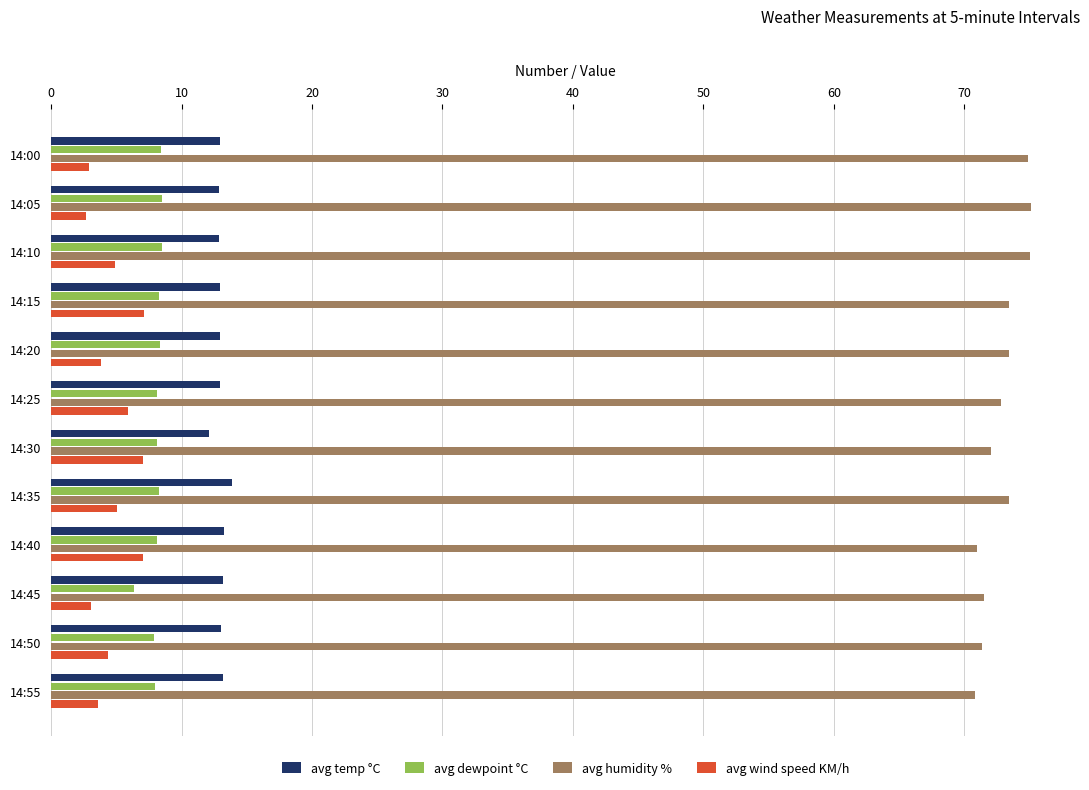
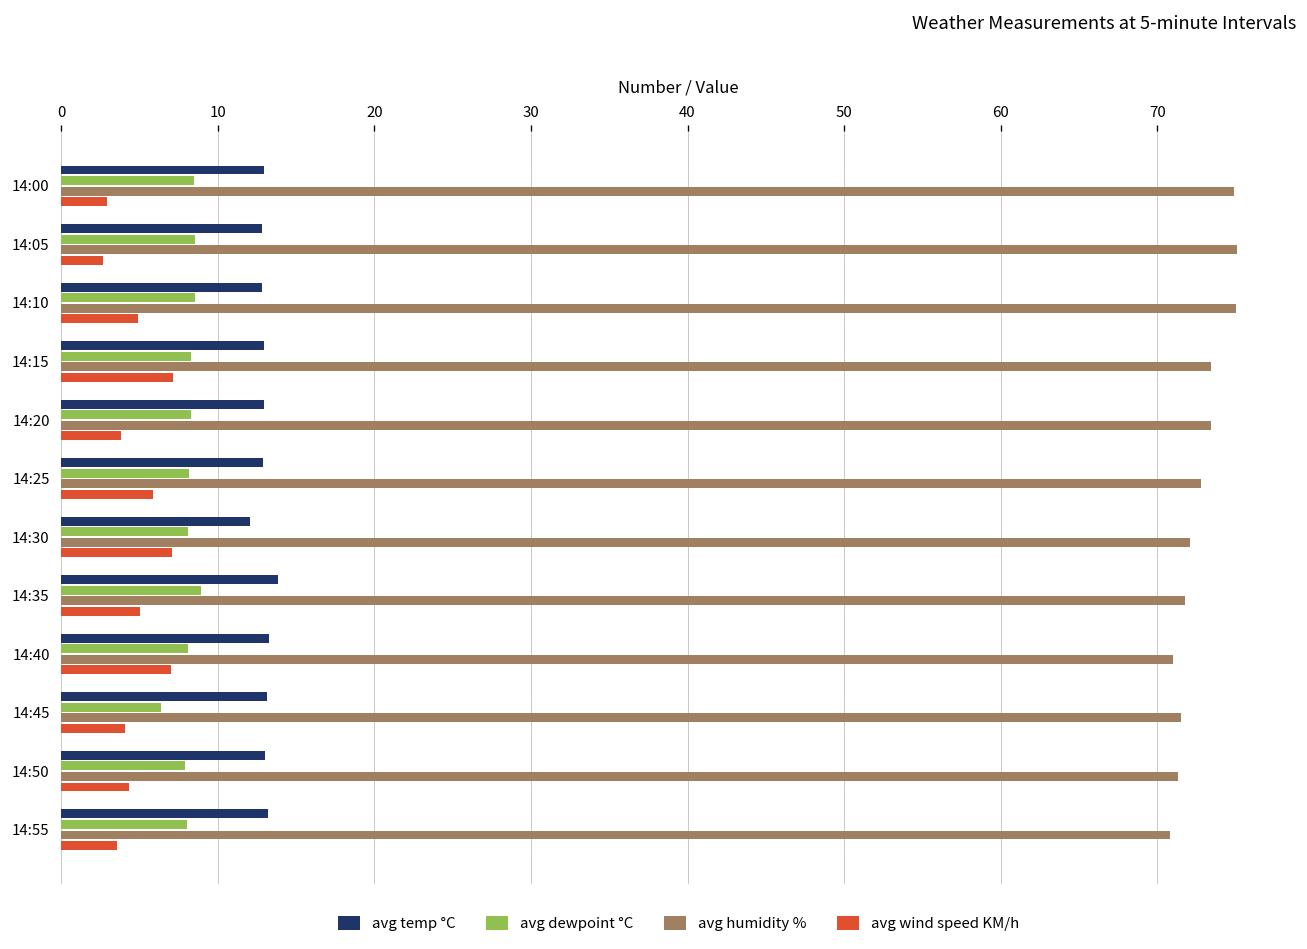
  {
    "avg temp °C": {
      "14:00": 13.0,
      "14:05": 12.8,
      "14:10": 12.8,
      "14:15": 12.9,
      "14:20": 13.0,
      "14:25": 12.9,
      "14:30": 12.1,
      "14:35": 13.9,
      "14:40": 13.2,
      "14:45": 13.2,
      "14:50": 13.0,
      "14:55": 13.2
    },
    "avg dewpoint °C": {
      "14:00": 8.5,
      "14:05": 8.5,
      "14:10": 8.5,
      "14:15": 8.3,
      "14:20": 8.3,
      "14:25": 8.1,
      "14:30": 8.1,
-     "14:35": 8.2,
+     "14:35": 8.9,
      "14:40": 8.1,
      "14:45": 6.4,
      "14:50": 7.9,
      "14:55": 8.0
    },
    "avg humidity %": {
      "14:00": 74.9,
      "14:05": 75.1,
      "14:10": 75.1,
      "14:15": 73.5,
      "14:20": 73.5,
      "14:25": 72.8,
      "14:30": 72.1,
-     "14:35": 73.4,
+     "14:35": 71.8,
      "14:40": 71.0,
      "14:45": 71.5,
      "14:50": 71.3,
      "14:55": 70.8
    },
    "avg wind speed KM/h": {
      "14:00": 2.9,
      "14:05": 2.7,
      "14:10": 4.9,
      "14:15": 7.1,
      "14:20": 3.8,
      "14:25": 5.9,
      "14:30": 7.1,
      "14:35": 5.0,
      "14:40": 7.0,
-     "14:45": 3.0,
+     "14:45": 4.1,
      "14:50": 4.3,
      "14:55": 3.6
    }
  }
